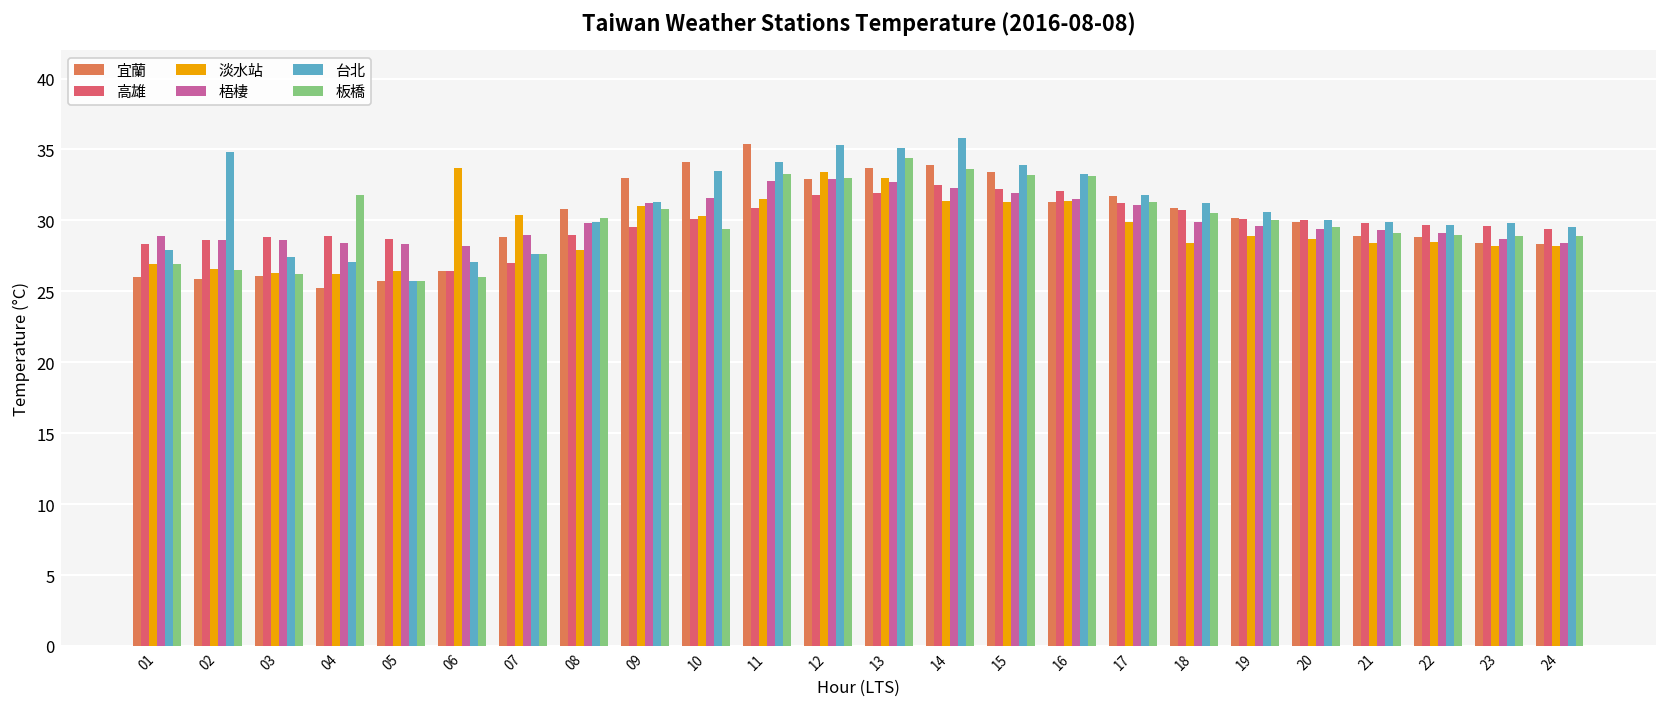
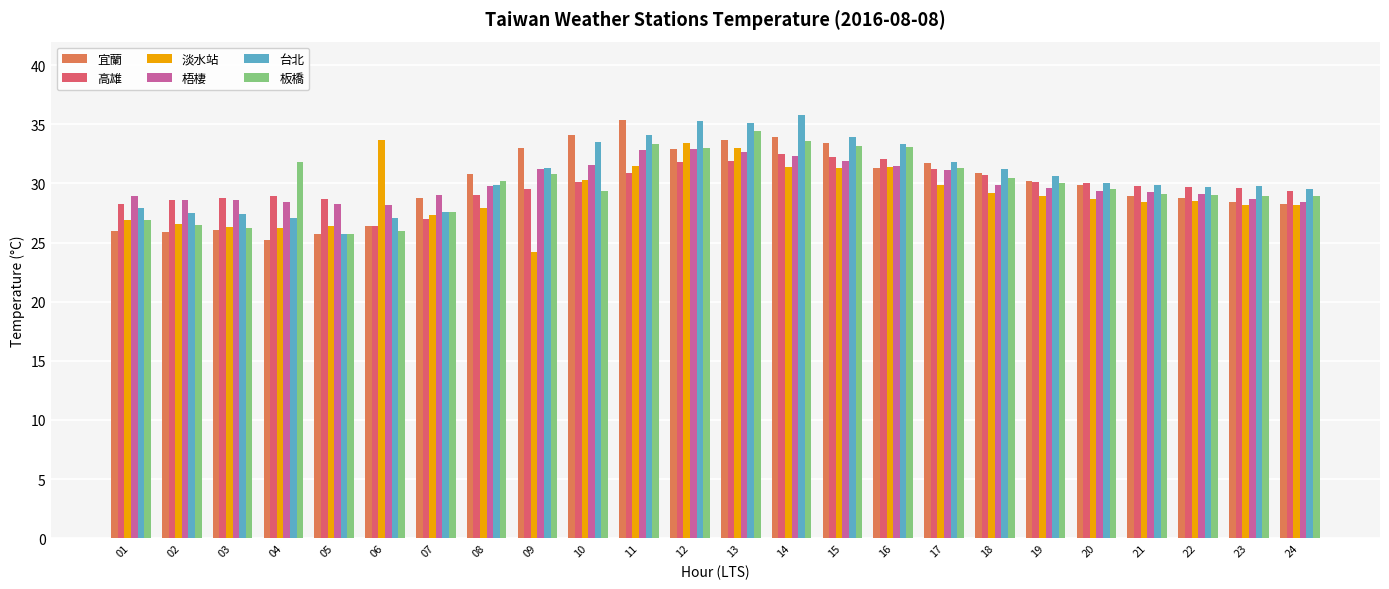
  {
    "淡水站": {
      "01": 26.9,
      "02": 26.6,
      "03": 26.3,
      "04": 26.2,
      "05": 26.4,
      "06": 33.7,
-     "07": 30.4,
+     "07": 27.3,
      "08": 27.9,
-     "09": 31.0,
+     "09": 24.2,
      "10": 30.3,
      "11": 31.5,
      "12": 33.4,
      "13": 33.0,
      "14": 31.4,
      "15": 31.3,
      "16": 31.4,
      "17": 29.9,
-     "18": 28.4,
+     "18": 29.2,
      "19": 28.9,
      "20": 28.7,
      "21": 28.4,
      "22": 28.5,
      "23": 28.2,
      "24": 28.2
    },
    "台北": {
      "01": 27.9,
-     "02": 34.8,
+     "02": 27.5,
      "03": 27.4,
      "04": 27.1,
      "05": 25.7,
      "06": 27.1,
      "07": 27.6,
      "08": 29.9,
      "09": 31.3,
      "10": 33.5,
      "11": 34.1,
      "12": 35.3,
      "13": 35.1,
      "14": 35.8,
      "15": 33.9,
      "16": 33.3,
      "17": 31.8,
      "18": 31.2,
      "19": 30.6,
      "20": 30.0,
      "21": 29.9,
      "22": 29.7,
      "23": 29.8,
      "24": 29.5
    },
    "板橋": {
      "01": 26.9,
      "02": 26.5,
      "03": 26.2,
      "04": 31.8,
      "05": 25.7,
      "06": 26.0,
      "07": 27.6,
      "08": 30.2,
      "09": 30.8,
      "10": 29.4,
      "11": 33.3,
      "12": 33.0,
      "13": 34.4,
      "14": 33.6,
      "15": 33.2,
      "16": 33.1,
      "17": 31.3,
      "18": 30.5,
      "19": 30.0,
      "20": 29.5,
      "21": 29.1,
      "22": 29.0,
      "23": 28.9,
      "24": 28.9
    }
  }
